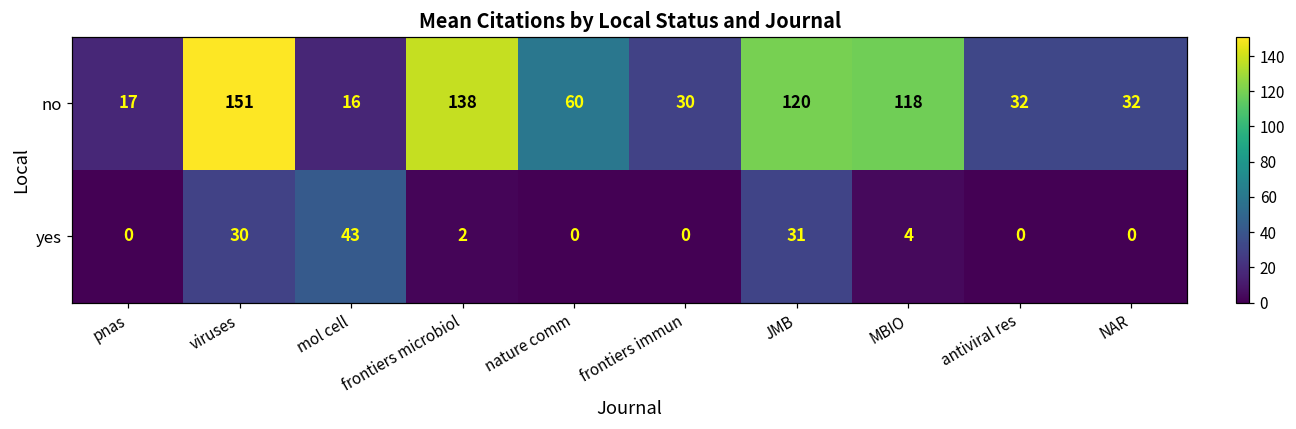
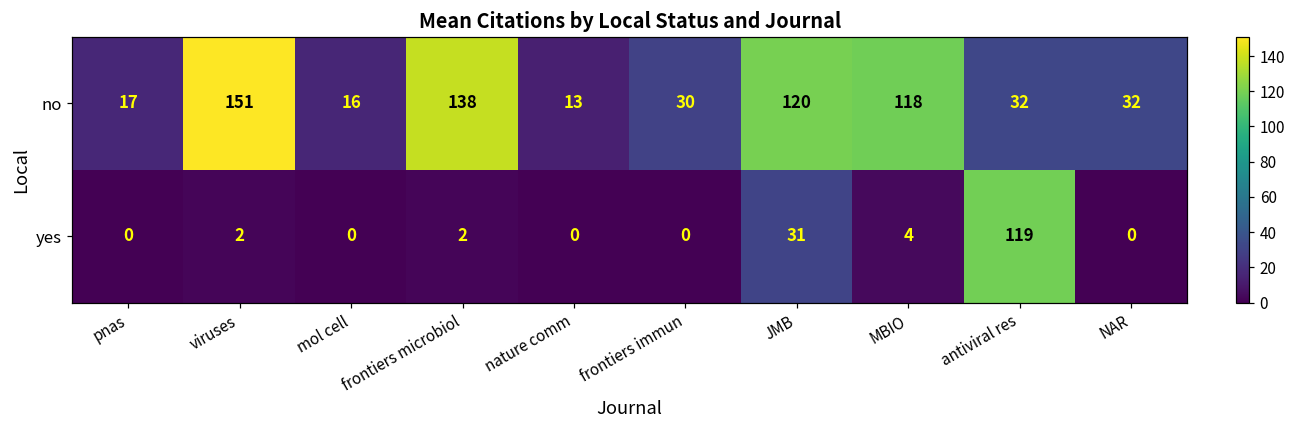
  {
    "no": {
      "pnas": 17,
      "viruses": 151,
      "mol cell": 16,
      "frontiers microbiol": 138,
-     "nature comm": 60,
+     "nature comm": 13,
      "frontiers immun": 30,
      "JMB": 120,
      "MBIO": 118,
      "antiviral res": 32,
      "NAR": 32
    },
    "yes": {
      "pnas": 0,
-     "viruses": 30,
-     "mol cell": 43,
+     "viruses": 2,
+     "mol cell": 0,
      "frontiers microbiol": 2,
      "nature comm": 0,
      "frontiers immun": 0,
      "JMB": 31,
      "MBIO": 4,
-     "antiviral res": 0,
+     "antiviral res": 119,
      "NAR": 0
    }
  }
